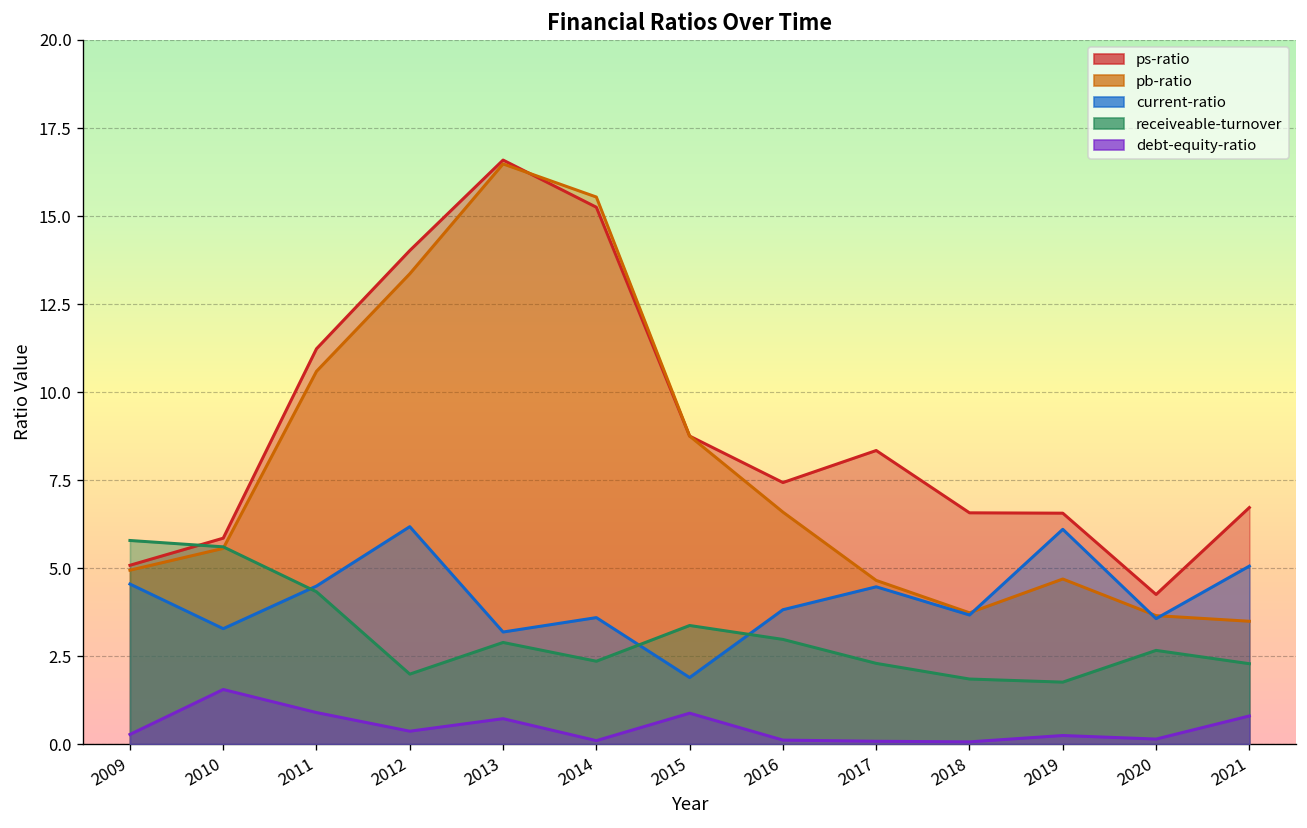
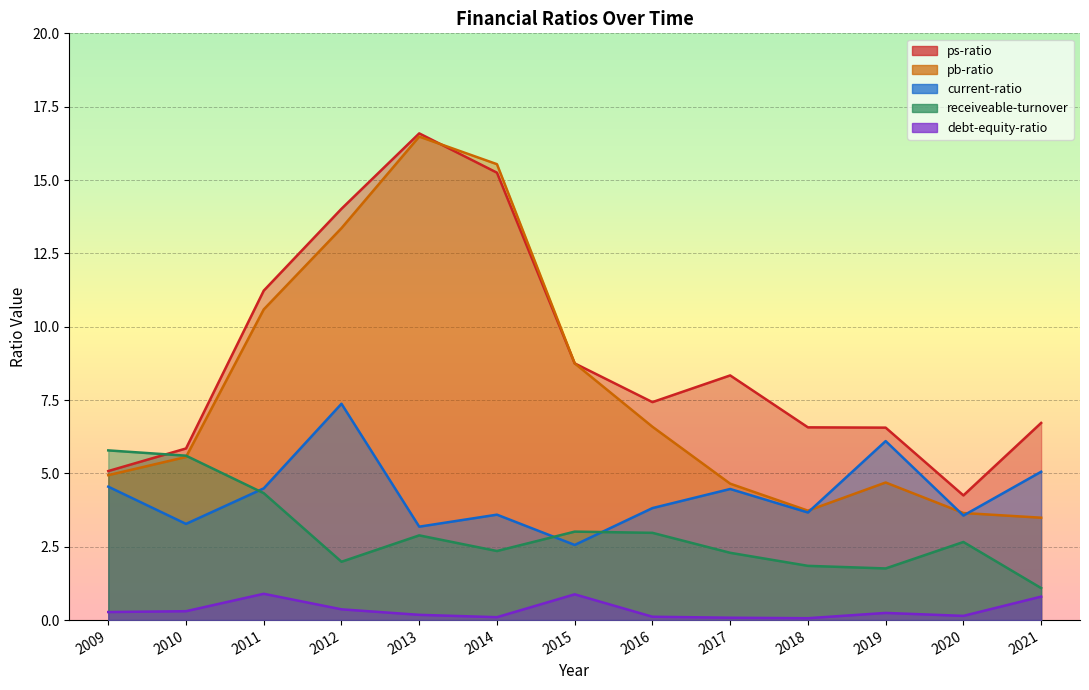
  {
    "current-ratio": {
      "2009": 4.5,
      "2010": 3.3,
      "2011": 4.5,
-     "2012": 6.2,
+     "2012": 7.4,
      "2013": 3.2,
      "2014": 3.6,
-     "2015": 1.9,
+     "2015": 2.6,
      "2016": 3.8,
      "2017": 4.5,
      "2019": 6.1,
      "2021": 5.1
    },
    "receiveable-turnover": {
      "2009": 5.8,
      "2011": 4.3,
      "2012": 2.0,
      "2013": 2.9,
      "2014": 2.4,
-     "2015": 3.4,
+     "2015": 3.0,
      "2016": 3.0,
      "2017": 2.3,
      "2018": 1.8,
      "2019": 1.8,
      "2020": 2.7,
-     "2021": 2.3
+     "2021": 1.1
    },
    "debt-equity-ratio": {
      "2009": 0.3,
-     "2010": 1.6,
+     "2010": 0.3,
      "2011": 0.9,
      "2012": 0.4,
-     "2013": 0.7,
+     "2013": 0.2,
      "2014": 0.1,
      "2015": 0.9,
      "2016": 0.1,
      "2017": 0.1,
      "2018": 0.1,
      "2019": 0.2,
      "2020": 0.1,
      "2021": 0.8
    }
  }
